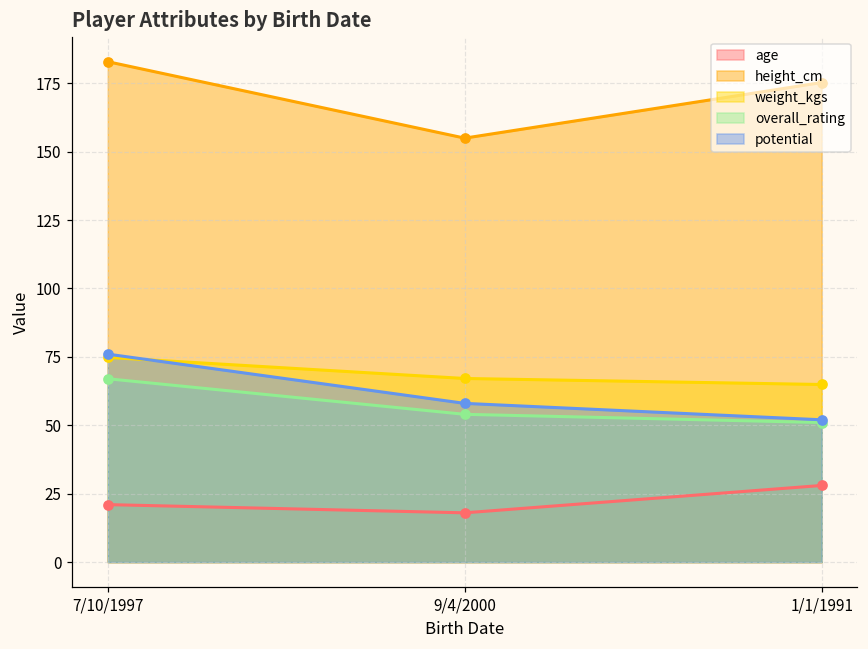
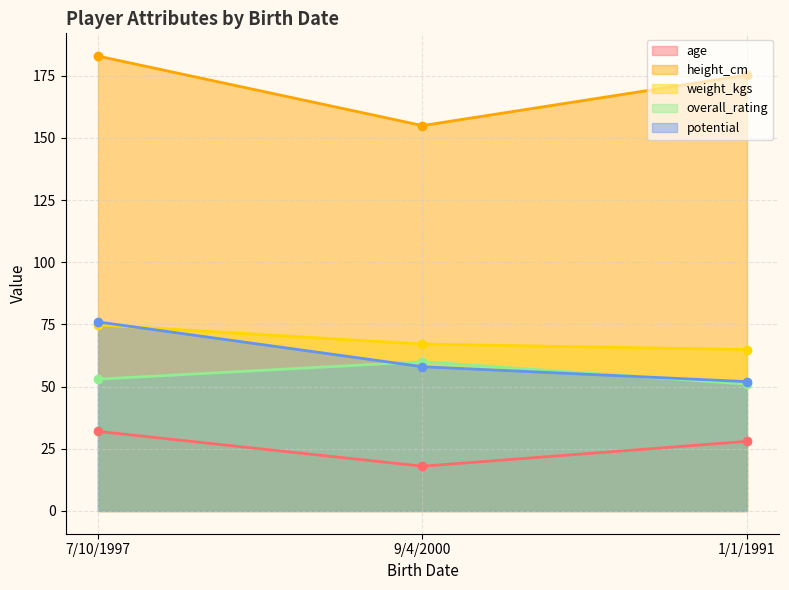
  {
    "age": {
-     "7/10/1997": 21,
+     "7/10/1997": 32,
      "9/4/2000": 18,
      "1/1/1991": 28
    },
    "overall_rating": {
-     "7/10/1997": 67,
-     "9/4/2000": 54
+     "7/10/1997": 53,
+     "9/4/2000": 60
    },
    "potential": {
      "7/10/1997": 76,
      "9/4/2000": 58
    }
  }
